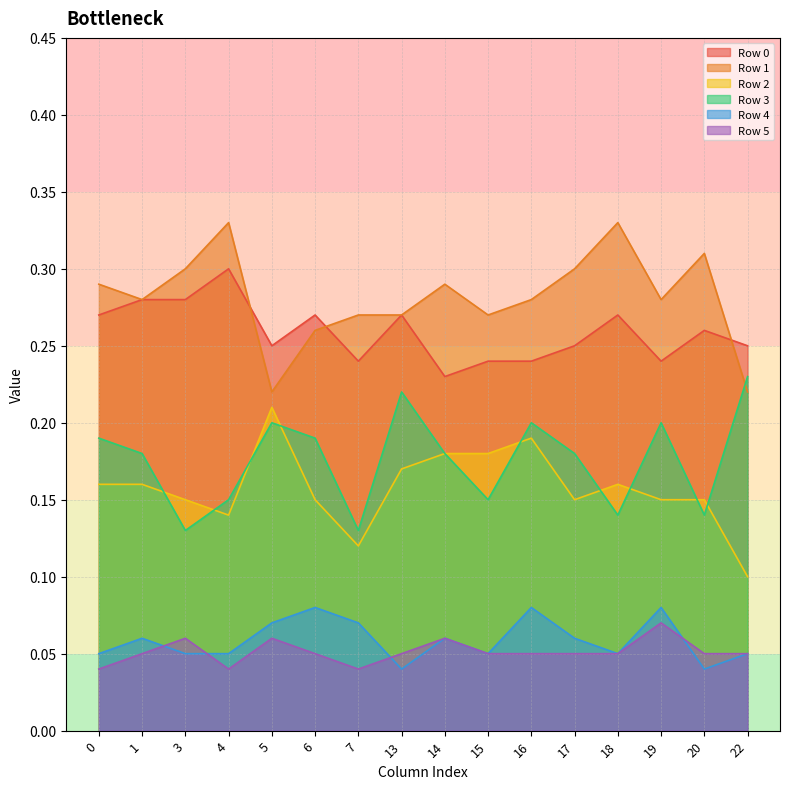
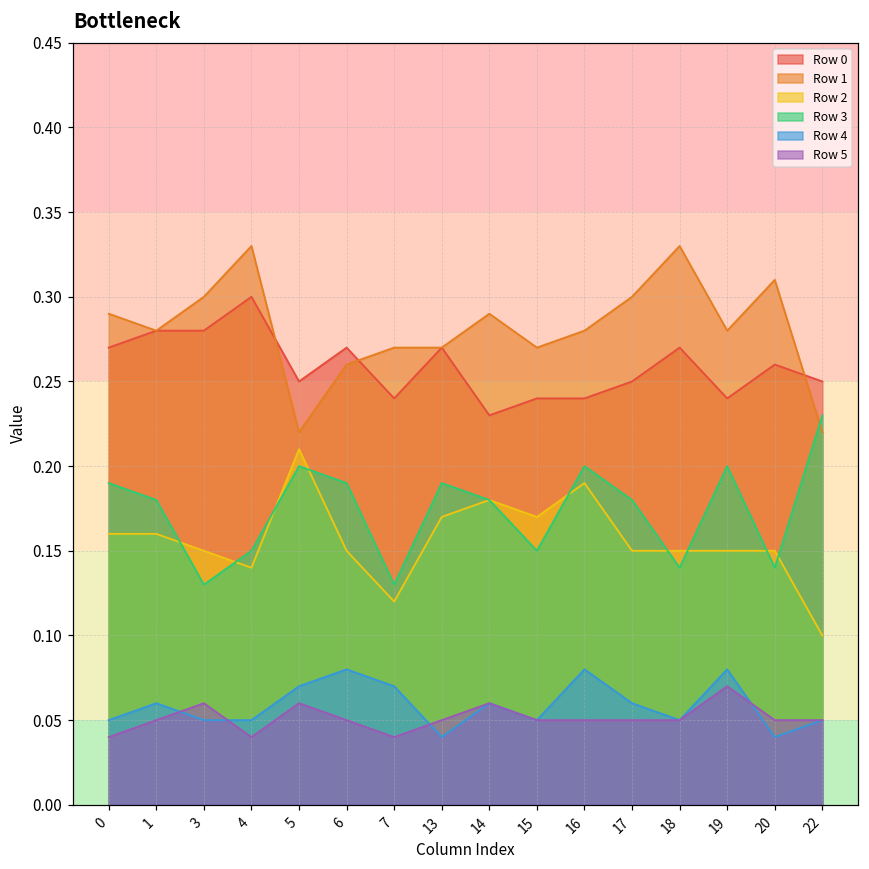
  {
    "Row 2": {
      "0": 0.16,
      "1": 0.16,
      "3": 0.15,
      "4": 0.14,
      "5": 0.21,
      "6": 0.15,
      "7": 0.12,
      "13": 0.17,
-     "15": 0.18,
+     "15": 0.17,
      "16": 0.19,
      "17": 0.15,
-     "18": 0.16,
+     "18": 0.15,
      "19": 0.15,
      "20": 0.15,
      "22": 0.10
    },
    "Row 3": {
      "0": 0.19,
      "1": 0.18,
      "3": 0.13,
      "4": 0.15,
      "5": 0.20,
      "6": 0.19,
      "7": 0.13,
-     "13": 0.22,
+     "13": 0.19,
      "15": 0.15,
      "16": 0.20,
      "17": 0.18,
      "18": 0.14,
      "19": 0.20,
      "20": 0.14,
      "22": 0.23
    },
    "Row 4": {
      "0": 0.05,
      "1": 0.06,
      "3": 0.05,
      "4": 0.05,
      "5": 0.07,
      "6": 0.08,
      "7": 0.07,
      "13": 0.04,
      "16": 0.08,
      "17": 0.06,
      "19": 0.08,
      "20": 0.04
    },
    "Row 5": {
      "0": 0.04,
      "1": 0.05,
      "3": 0.06,
      "4": 0.04,
      "5": 0.06,
      "6": 0.05,
      "7": 0.04,
      "13": 0.05,
      "16": 0.05,
      "17": 0.05,
      "19": 0.07,
      "20": 0.05
    }
  }
